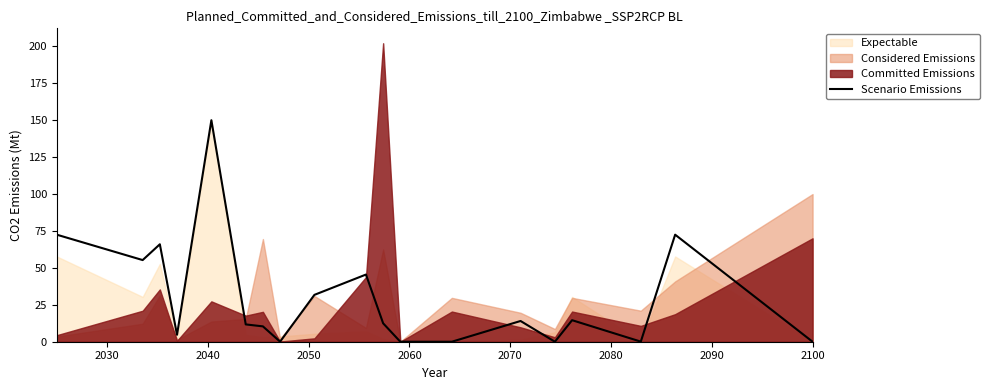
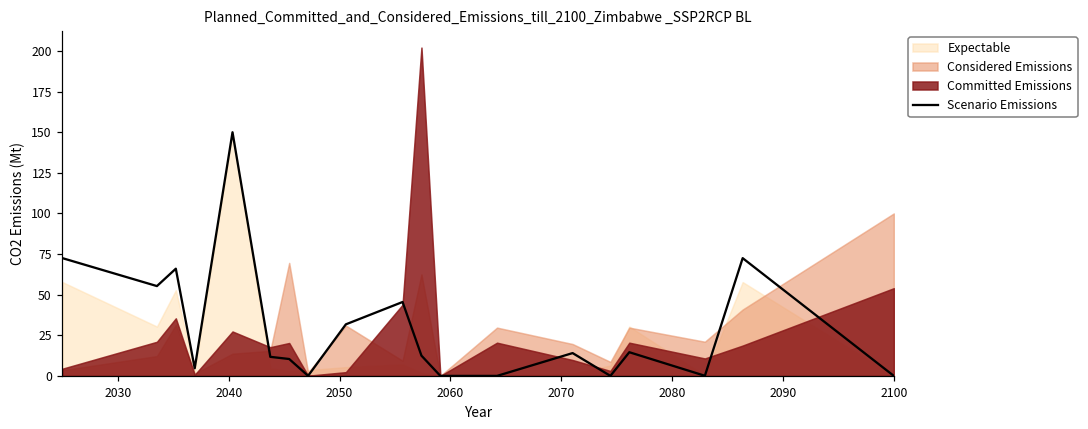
  {
    "Considered Emissions": {
      "2100": 100
    },
    "Committed Emissions": {
-     "2100": 70
+     "2100": 54
    }
  }
